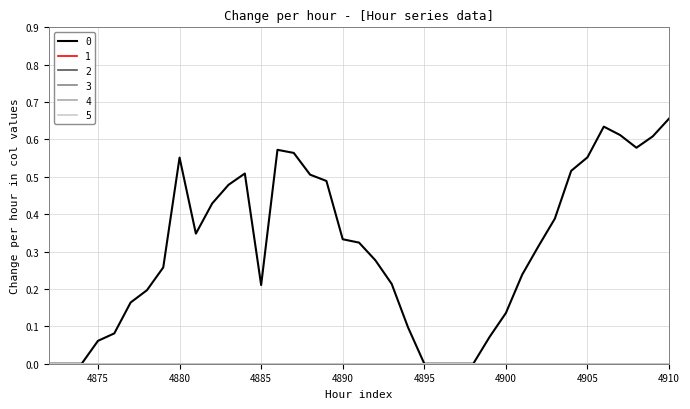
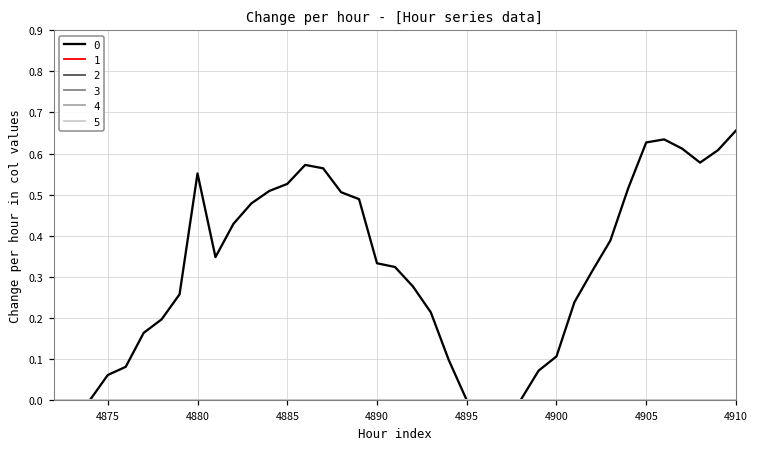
  {
    "0": {
      "4875": 0.06,
      "4880": 0.55,
-     "4885": 0.21,
+     "4885": 0.53,
      "4890": 0.33,
-     "4900": 0.14,
-     "4905": 0.55,
+     "4900": 0.11,
+     "4905": 0.63,
      "4910": 0.66
    },
    "5": {
      "4875": 0.00,
      "4880": 0.00,
      "4885": 0.00,
      "4890": 0.00,
      "4900": 0.00,
      "4905": 0.00,
      "4910": 0.00
    }
  }
